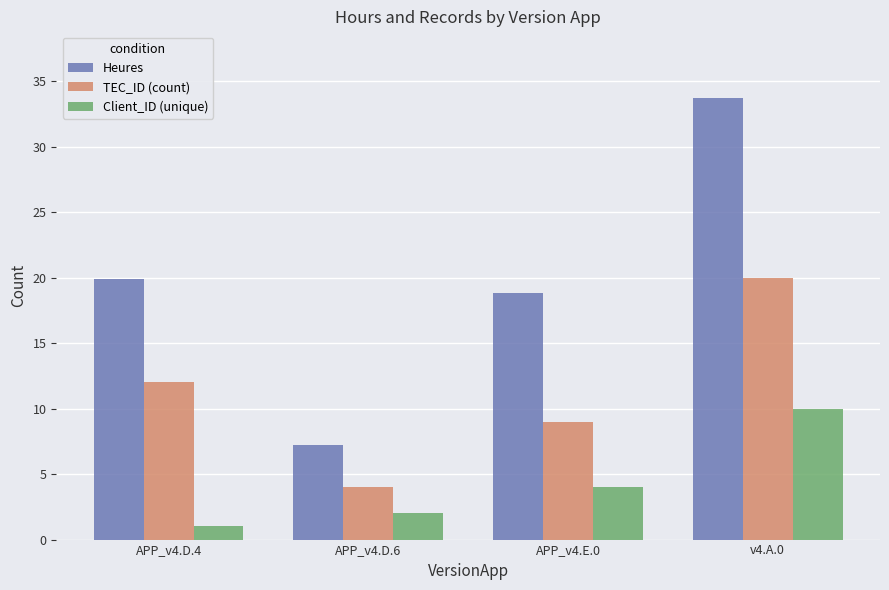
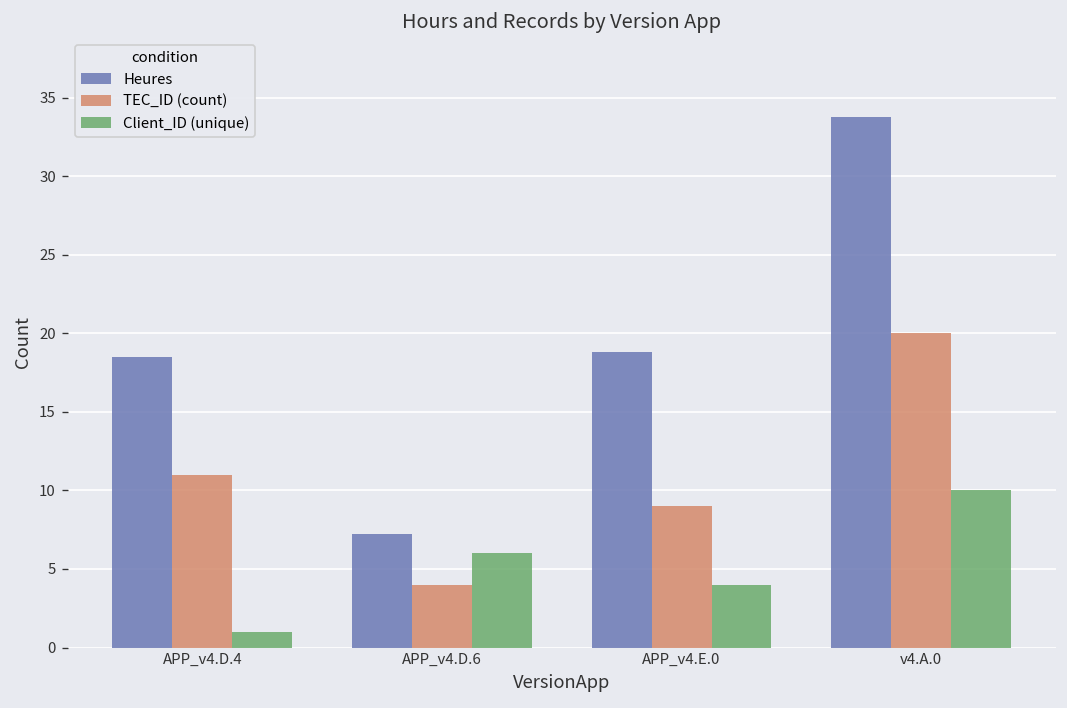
  {
    "Heures": {
-     "APP_v4.D.4": 19.9,
+     "APP_v4.D.4": 18.5,
      "APP_v4.D.6": 7.3,
      "APP_v4.E.0": 18.8,
      "v4.A.0": 33.8
    },
    "TEC_ID (count)": {
-     "APP_v4.D.4": 12,
+     "APP_v4.D.4": 11,
      "APP_v4.D.6": 4,
      "APP_v4.E.0": 9,
      "v4.A.0": 20
    },
    "Client_ID (unique)": {
      "APP_v4.D.4": 1,
-     "APP_v4.D.6": 2,
+     "APP_v4.D.6": 6,
      "APP_v4.E.0": 4,
      "v4.A.0": 10
    }
  }
